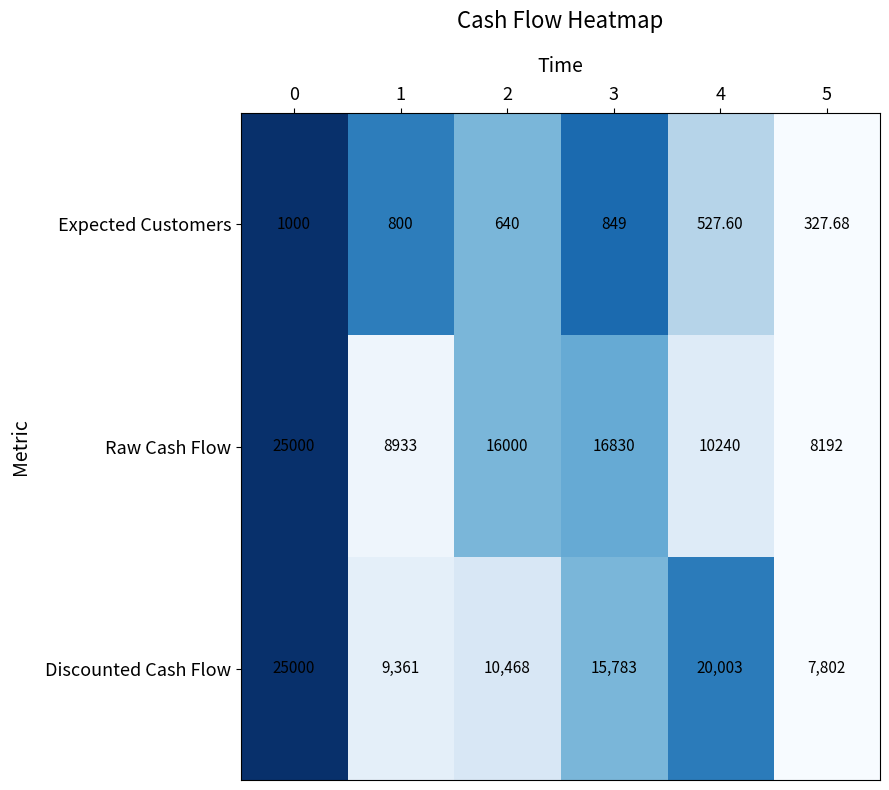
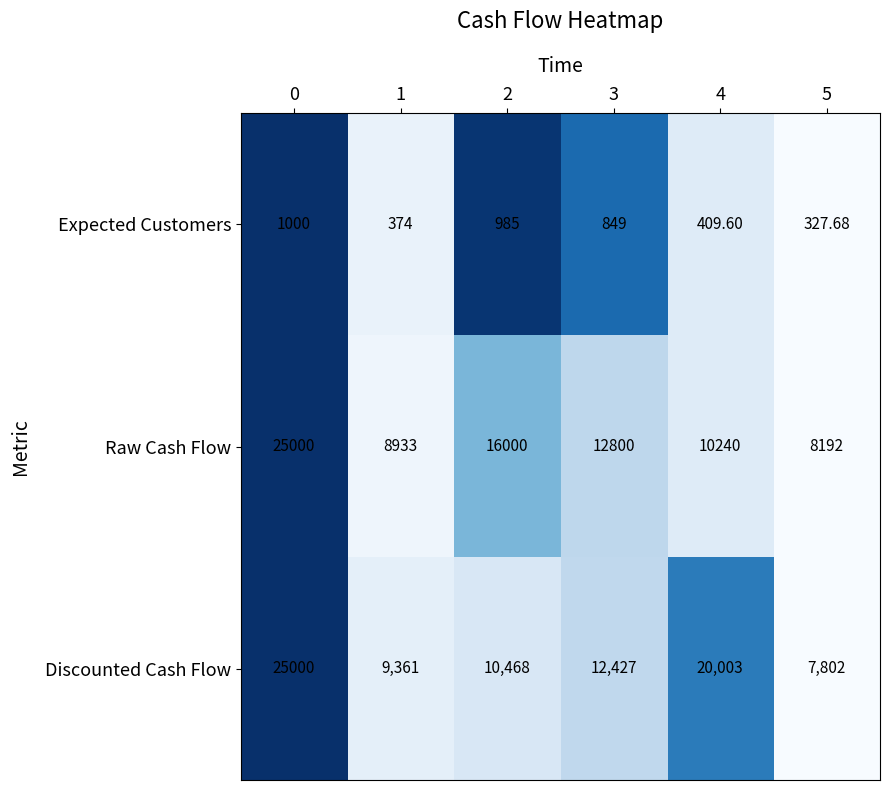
  {
    "Expected Customers": {
      "0": "1000",
-     "1": "800",
-     "2": "640",
+     "1": "374",
+     "2": "985",
      "3": "849",
-     "4": "527.60",
+     "4": "409.60",
      "5": "327.68"
    },
    "Raw Cash Flow": {
      "0": "25000",
      "1": "8933",
      "2": "16000",
-     "3": "16830",
+     "3": "12800",
      "4": "10240",
      "5": "8192"
    },
    "Discounted Cash Flow": {
      "0": "25000",
      "1": "9,361",
      "2": "10,468",
-     "3": "15,783",
+     "3": "12,427",
      "4": "20,003",
      "5": "7,802"
    }
  }
